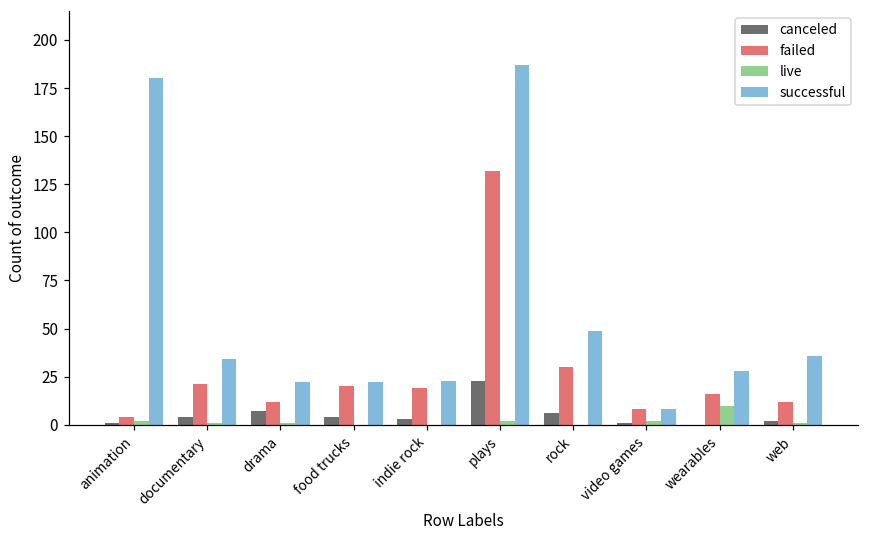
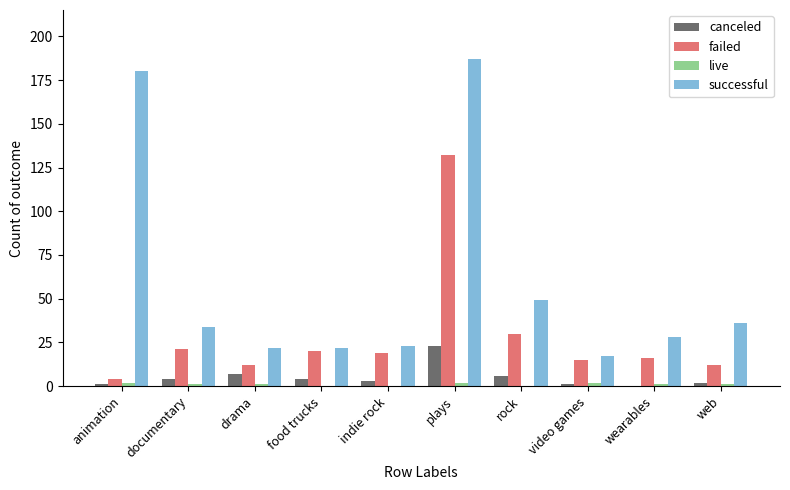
  {
    "canceled": {
      "documentary": 4,
      "drama": 7,
      "food trucks": 4,
      "indie rock": 3,
      "plays": 23,
      "rock": 6,
      "wearables": 0,
      "web": 2
    },
    "failed": {
      "animation": 4,
      "documentary": 21,
      "drama": 12,
      "food trucks": 20,
      "indie rock": 19,
      "plays": 132,
      "rock": 30,
-     "video games": 8,
+     "video games": 15,
      "wearables": 16,
      "web": 12
    },
    "live": {
      "animation": 2,
      "food trucks": 0,
      "indie rock": 0,
      "plays": 2,
      "rock": 0,
      "video games": 2,
-     "wearables": 10
+     "wearables": 1
    },
    "successful": {
      "animation": 180,
      "documentary": 34,
      "drama": 22,
      "food trucks": 22,
      "indie rock": 23,
      "plays": 187,
      "rock": 49,
-     "video games": 8,
+     "video games": 17,
      "wearables": 28,
      "web": 36
    }
  }
